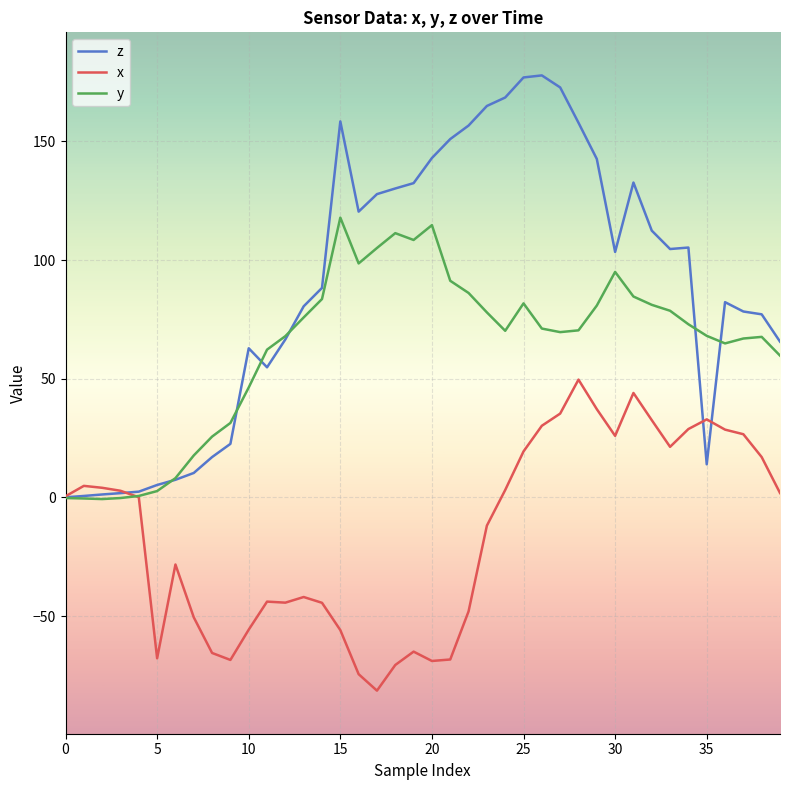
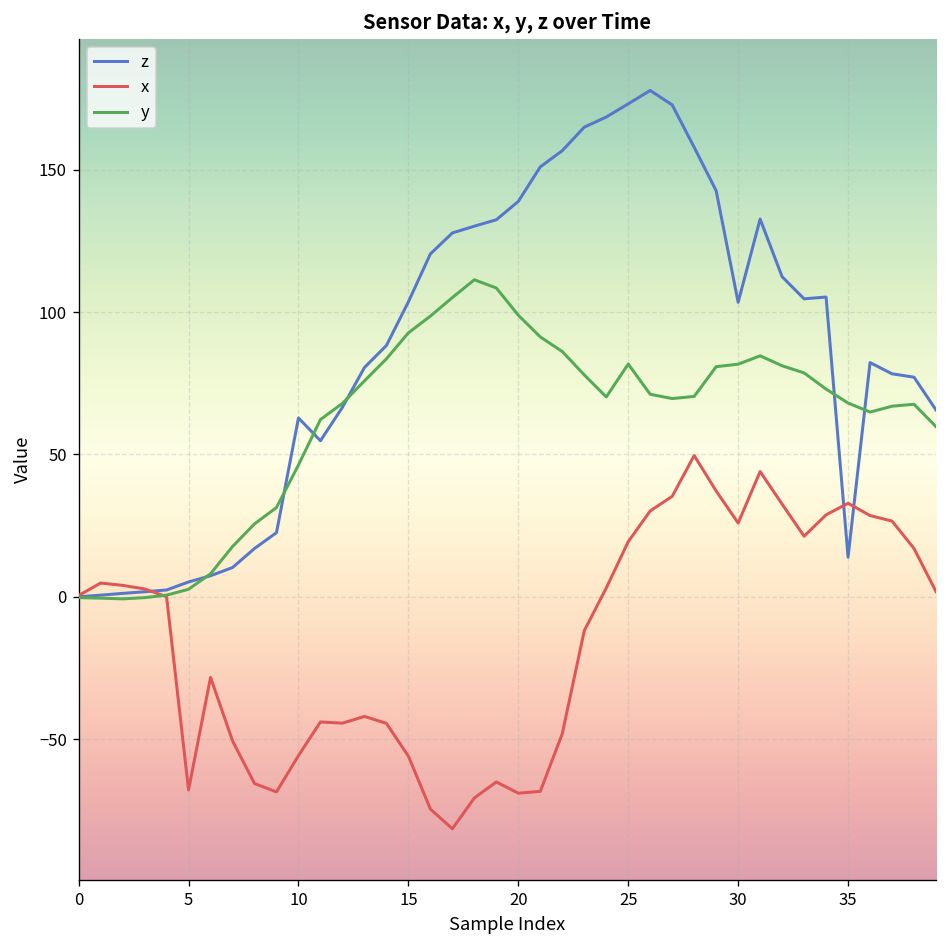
  {
    "z": {
      "5": 5,
      "10": 63,
-     "15": 158,
-     "20": 143,
-     "25": 177,
+     "15": 104,
+     "20": 139,
+     "25": 173,
      "30": 103,
      "35": 14
    },
    "x": {
      "5": -68,
      "10": -56,
      "15": -56,
      "20": -69,
      "25": 19,
      "30": 26,
      "35": 33
    },
    "y": {
      "5": 3,
      "10": 46,
-     "15": 118,
-     "20": 115,
+     "15": 93,
+     "20": 99,
      "25": 82,
-     "30": 95,
+     "30": 82,
      "35": 68
    }
  }
